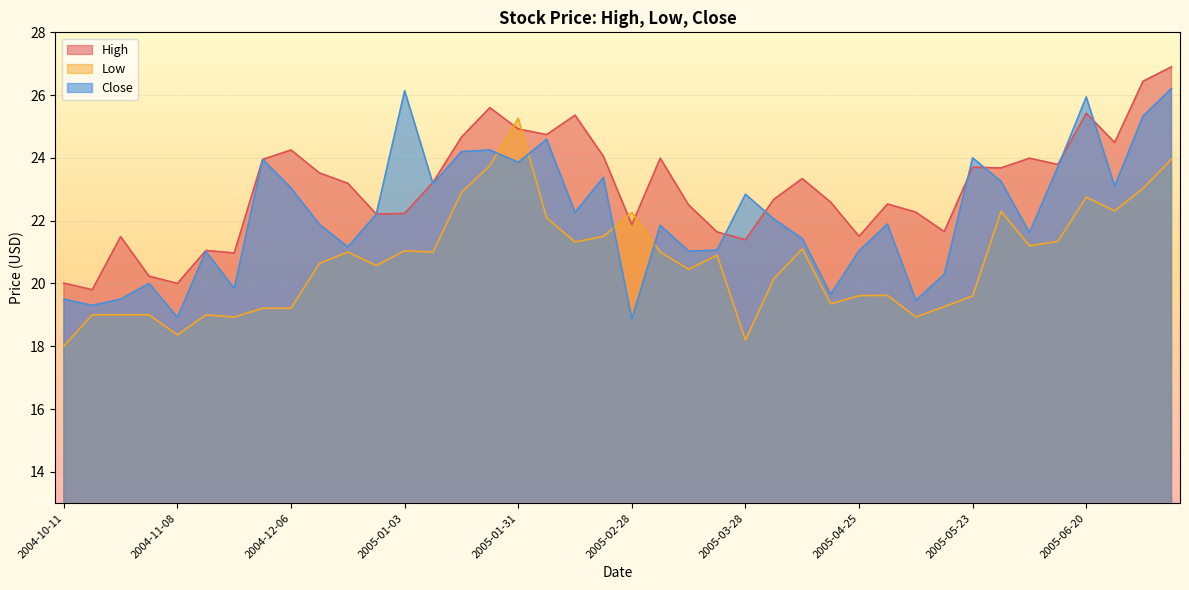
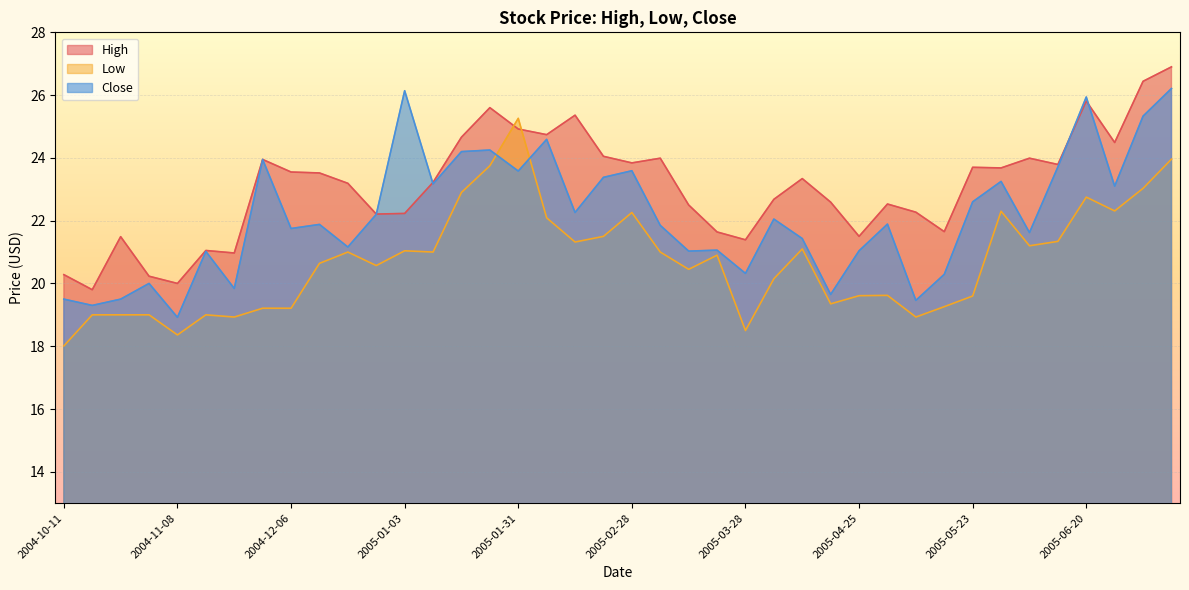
  {
    "High": {
-     "2004-10-11": 20.0,
+     "2004-10-11": 20.3,
      "2004-11-08": 20.0,
-     "2004-12-06": 24.3,
+     "2004-12-06": 23.6,
      "2005-01-03": 22.2,
      "2005-01-31": 24.9,
-     "2005-02-28": 21.9,
+     "2005-02-28": 23.8,
      "2005-03-28": 21.4,
      "2005-04-25": 21.5,
      "2005-05-23": 23.7,
-     "2005-06-20": 25.4
+     "2005-06-20": 25.8
    },
    "Low": {
      "2004-10-11": 18.0,
      "2004-11-08": 18.4,
      "2004-12-06": 19.2,
      "2005-01-03": 21.0,
      "2005-01-31": 25.3,
      "2005-02-28": 22.3,
-     "2005-03-28": 18.2,
+     "2005-03-28": 18.5,
      "2005-04-25": 19.6,
      "2005-05-23": 19.6,
      "2005-06-20": 22.8
    },
    "Close": {
      "2004-10-11": 19.5,
      "2004-11-08": 18.9,
-     "2004-12-06": 23.0,
+     "2004-12-06": 21.8,
      "2005-01-03": 26.1,
-     "2005-01-31": 23.9,
-     "2005-02-28": 18.9,
-     "2005-03-28": 22.8,
+     "2005-01-31": 23.6,
+     "2005-02-28": 23.6,
+     "2005-03-28": 20.3,
      "2005-04-25": 21.0,
-     "2005-05-23": 24.0,
+     "2005-05-23": 22.6,
      "2005-06-20": 25.9
    }
  }
